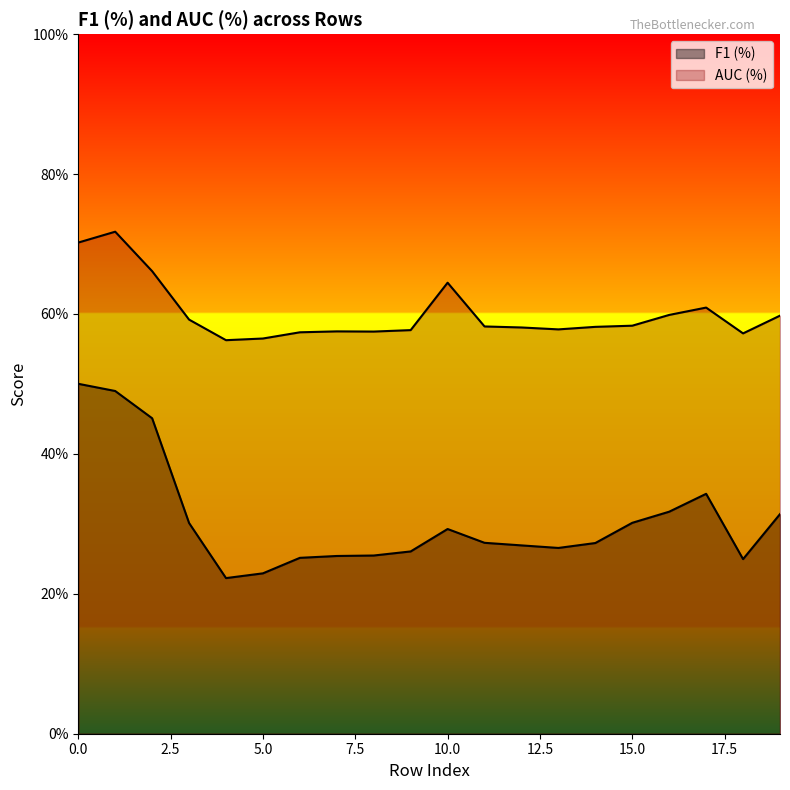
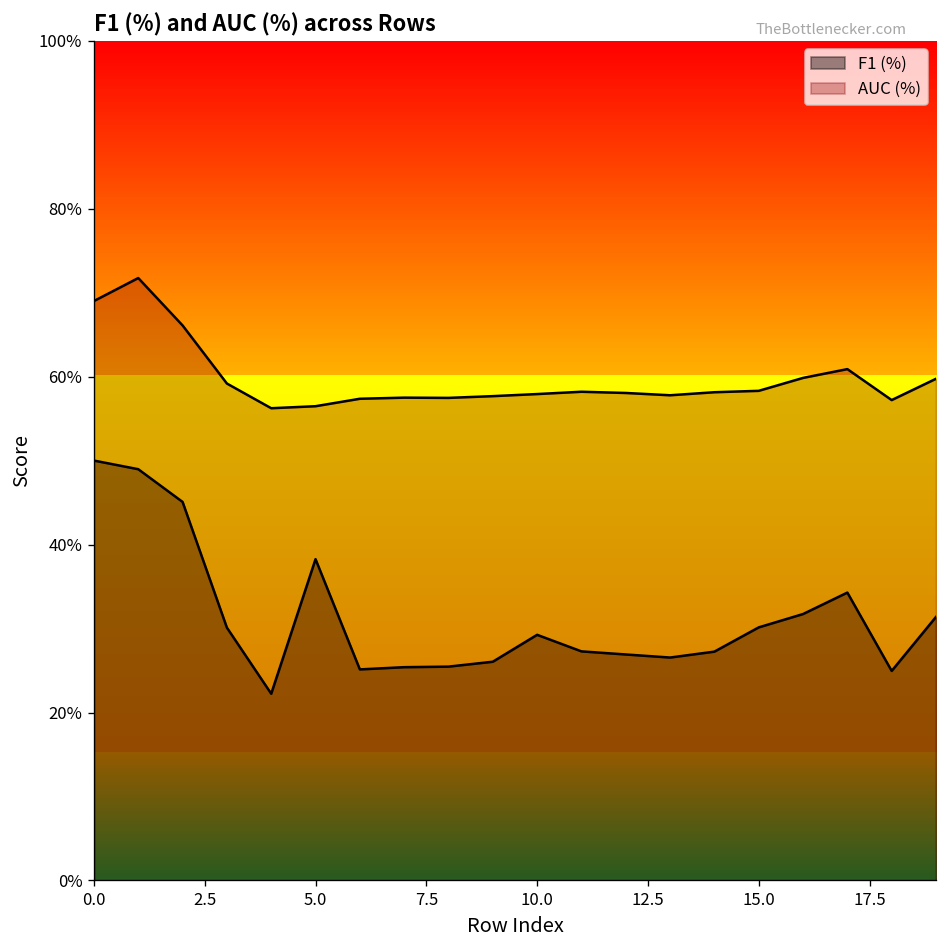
  {
    "F1 (%)": {
      "0.0": "50%",
-     "5.0": "23%",
+     "5.0": "38%",
      "10.0": "29%",
      "15.0": "30%"
    },
    "AUC (%)": {
-     "0.0": "70%",
+     "0.0": "69%",
      "5.0": "56%",
-     "10.0": "64%",
+     "10.0": "58%",
      "15.0": "58%"
    }
  }
